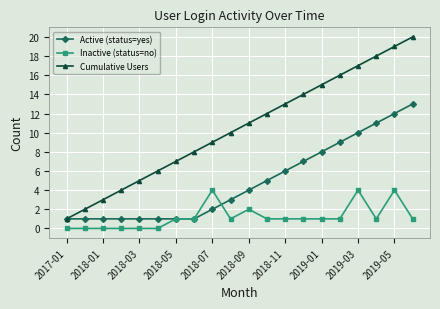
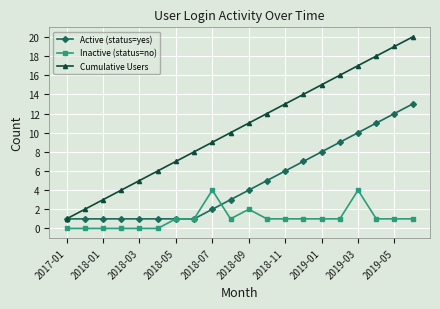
  {
    "Inactive (status=no)": {
      "2017-01": 0,
      "2018-01": 0,
      "2018-03": 0,
      "2018-07": 4,
      "2018-09": 2,
      "2018-11": 1,
      "2019-01": 1,
      "2019-03": 4,
-     "2019-05": 4
+     "2019-05": 1
    }
  }
